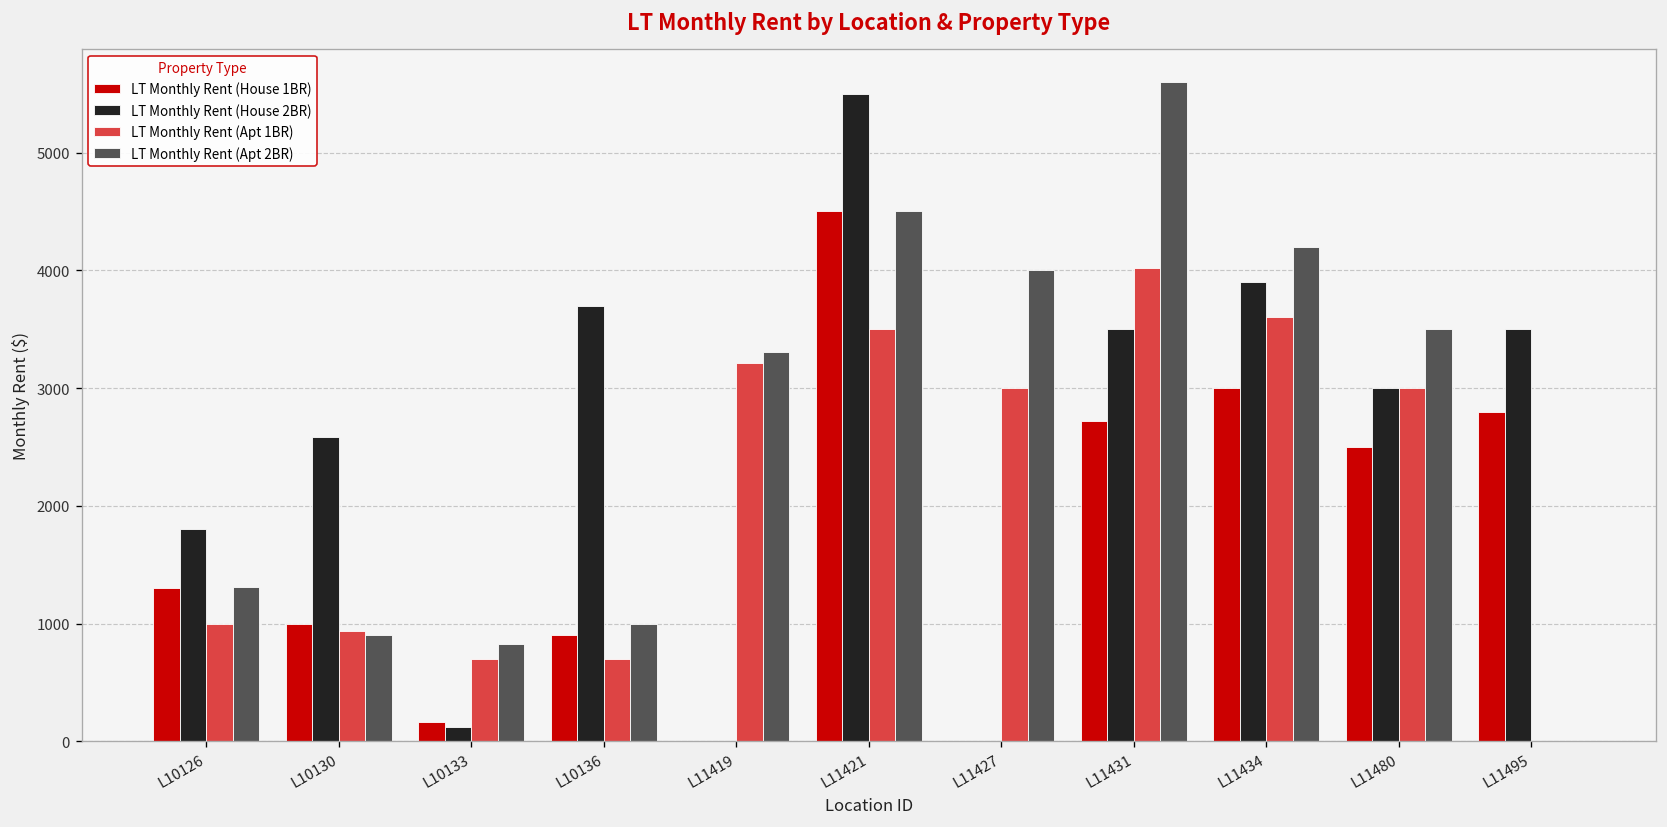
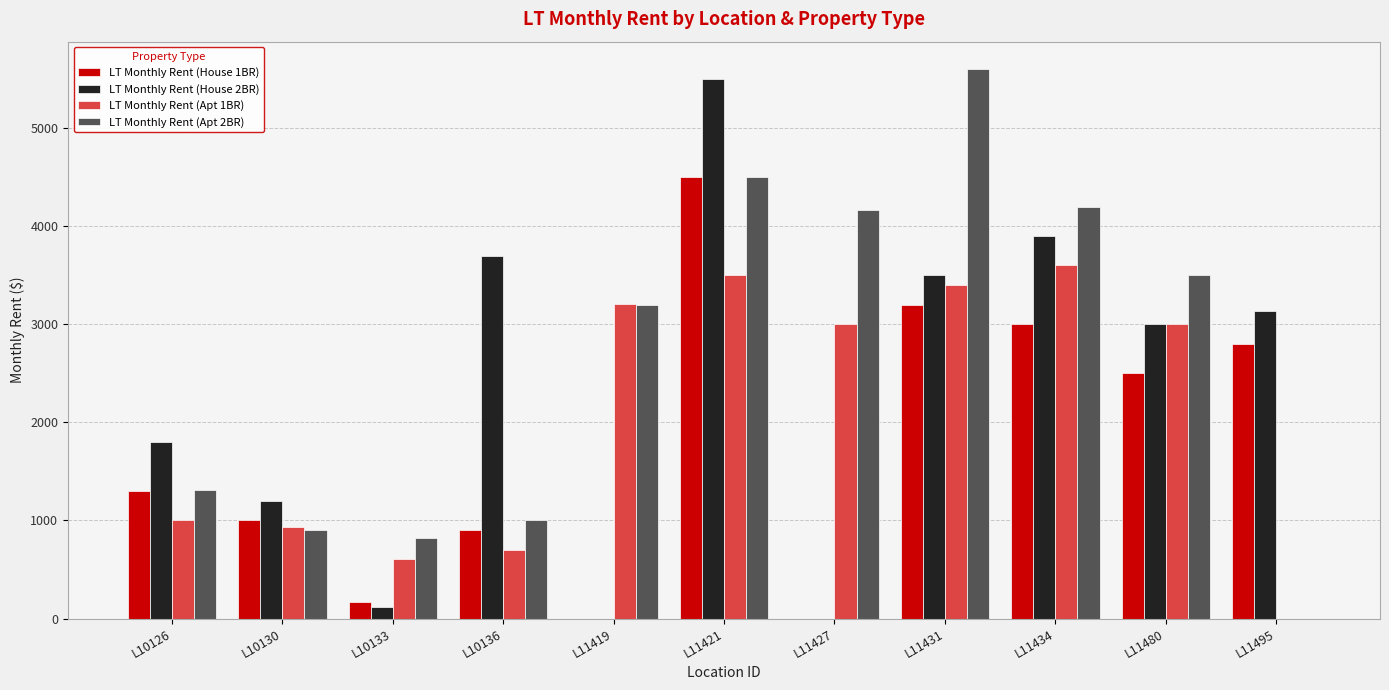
  {
    "LT Monthly Rent (House 1BR)": {
      "L10126": 1300,
      "L10130": 1000,
      "L10133": 200,
      "L10136": 900,
      "L11419": 0,
      "L11421": 4500,
      "L11427": 0,
-     "L11431": 2700,
+     "L11431": 3200,
      "L11434": 3000,
      "L11480": 2500,
      "L11495": 2800
    },
    "LT Monthly Rent (House 2BR)": {
      "L10126": 1800,
-     "L10130": 2600,
+     "L10130": 1200,
      "L10133": 100,
      "L10136": 3700,
      "L11419": 0,
      "L11421": 5500,
      "L11427": 0,
      "L11431": 3500,
      "L11434": 3900,
      "L11480": 3000,
-     "L11495": 3500
+     "L11495": 3100
    },
    "LT Monthly Rent (Apt 1BR)": {
      "L10126": 1000,
      "L10130": 900,
-     "L10133": 700,
+     "L10133": 600,
      "L10136": 700,
      "L11419": 3200,
      "L11421": 3500,
      "L11427": 3000,
-     "L11431": 4000,
+     "L11431": 3400,
      "L11434": 3600,
      "L11480": 3000,
      "L11495": 0
    },
    "LT Monthly Rent (Apt 2BR)": {
      "L10126": 1300,
      "L10130": 900,
      "L10133": 800,
      "L10136": 1000,
-     "L11419": 3300,
+     "L11419": 3200,
      "L11421": 4500,
-     "L11427": 4000,
+     "L11427": 4200,
      "L11431": 5600,
      "L11434": 4200,
      "L11480": 3500,
      "L11495": 0
    }
  }
